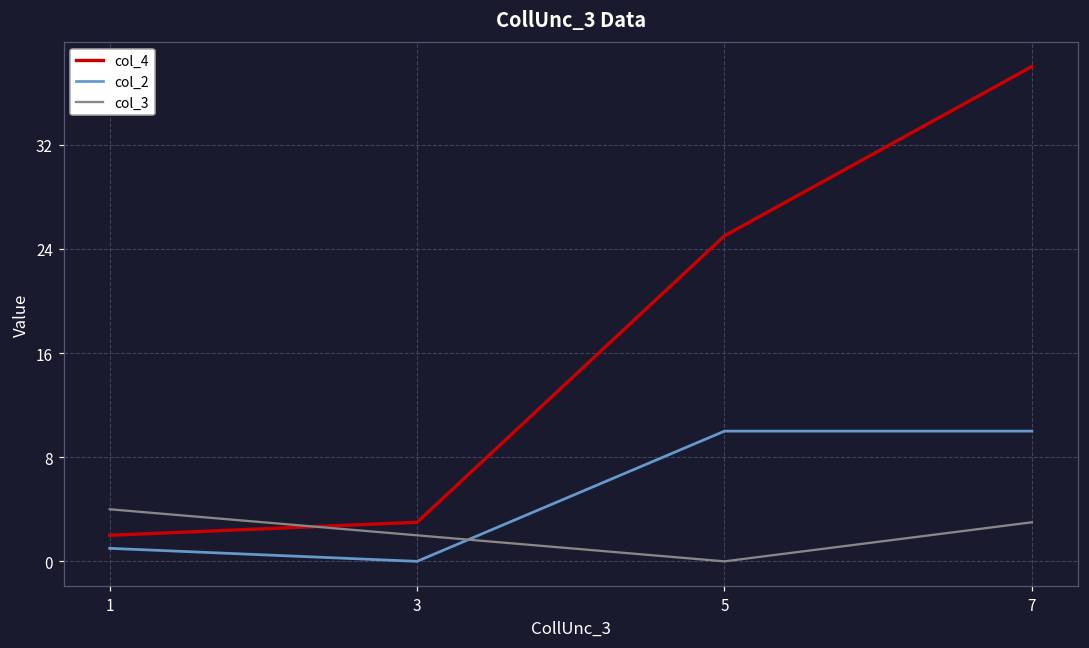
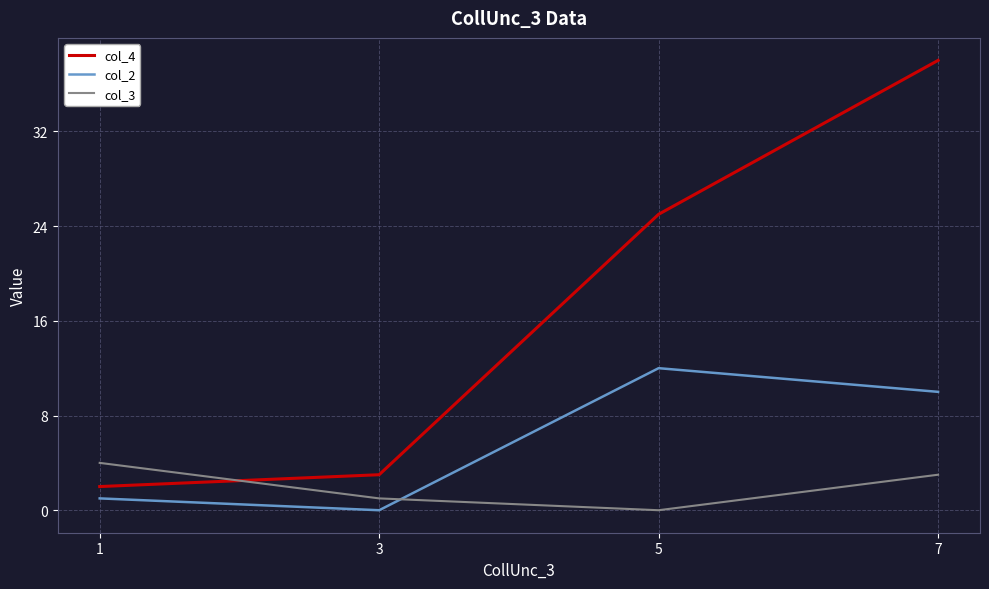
  {
    "col_4": {
      "1": 2,
      "3": 3,
      "5": 25,
      "7": 38
    },
    "col_2": {
      "1": 1,
      "3": 0,
-     "5": 10,
+     "5": 12,
      "7": 10
    },
    "col_3": {
      "1": 4,
-     "3": 2,
+     "3": 1,
      "5": 0,
      "7": 3
    }
  }
